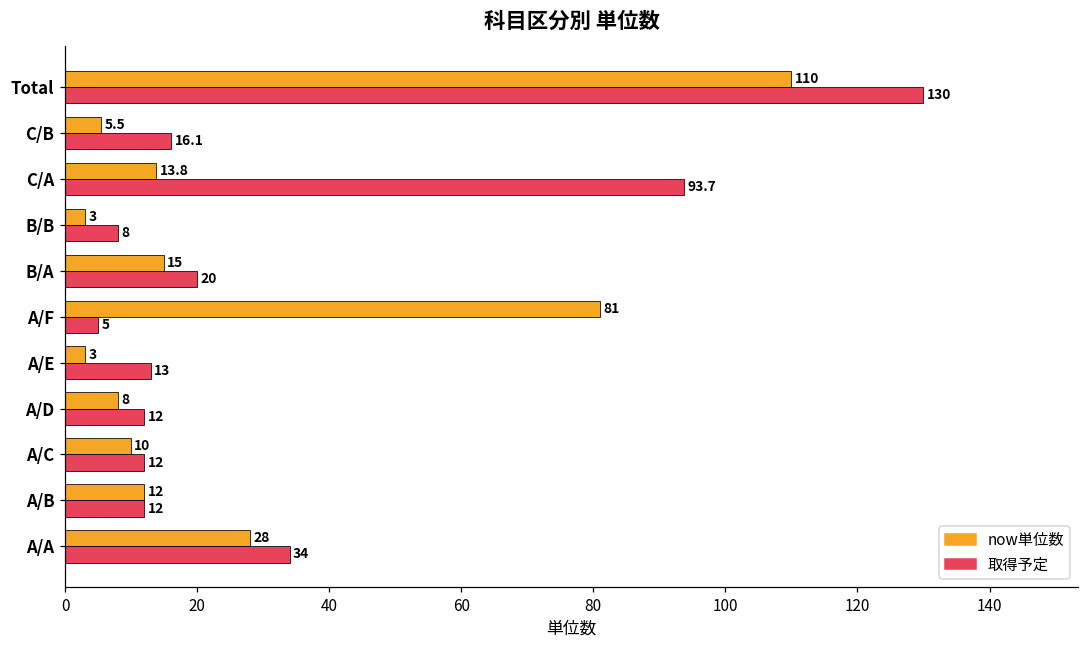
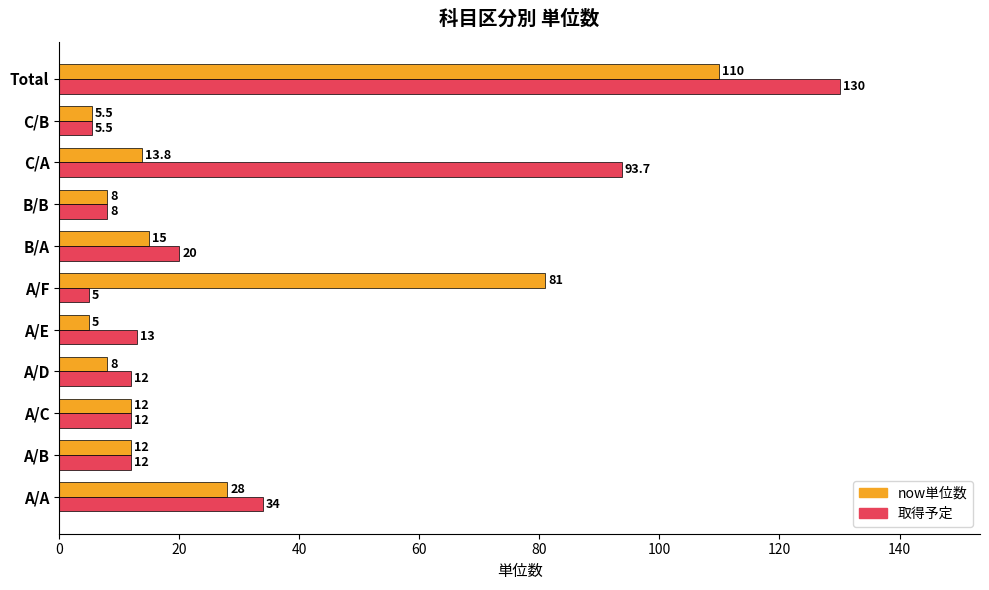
  {
    "now単位数": {
      "Total": 110,
      "C/B": 5.5,
      "C/A": 13.8,
-     "B/B": 3,
+     "B/B": 8,
      "B/A": 15,
      "A/F": 81,
-     "A/E": 3,
+     "A/E": 5,
      "A/D": 8,
-     "A/C": 10,
+     "A/C": 12,
      "A/B": 12,
      "A/A": 28
    },
    "取得予定": {
      "Total": 130,
-     "C/B": 16.1,
+     "C/B": 5.5,
      "C/A": 93.7,
      "B/B": 8,
      "B/A": 20,
      "A/F": 5,
      "A/E": 13,
      "A/D": 12,
      "A/C": 12,
      "A/B": 12,
      "A/A": 34
    }
  }
